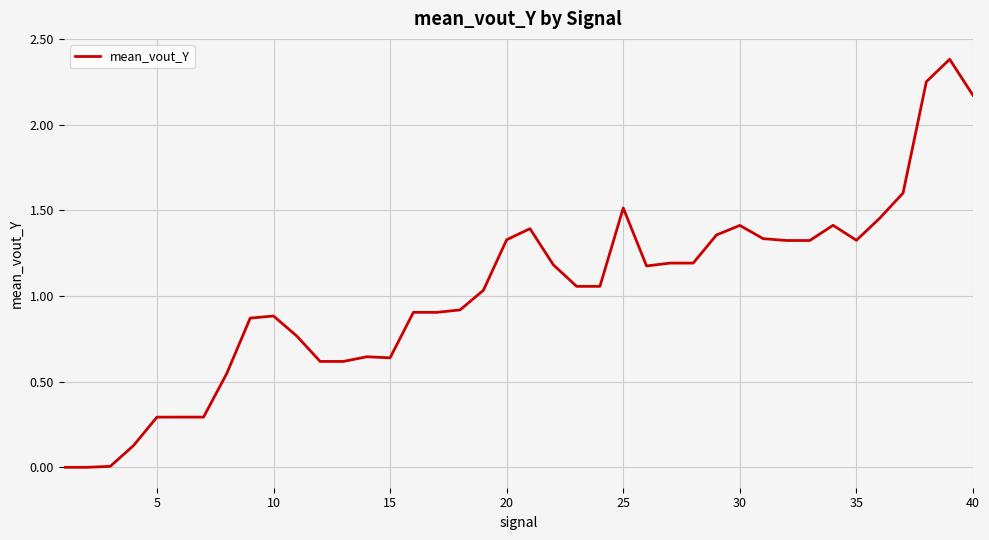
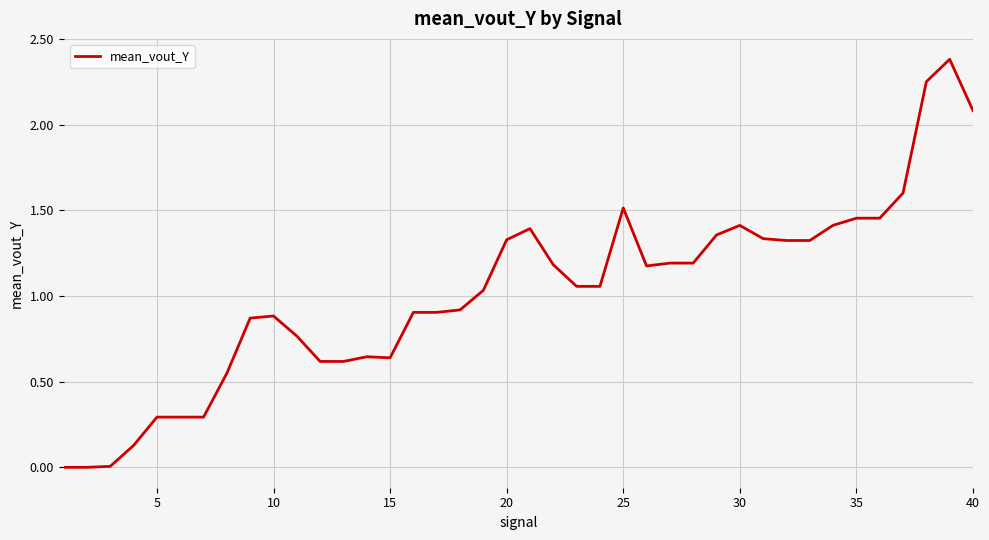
  {
    "5": 0.29,
    "10": 0.88,
    "15": 0.64,
    "20": 1.33,
    "25": 1.51,
    "30": 1.41,
-   "35": 1.33,
-   "40": 2.17
+   "35": 1.45,
+   "40": 2.08
  }
